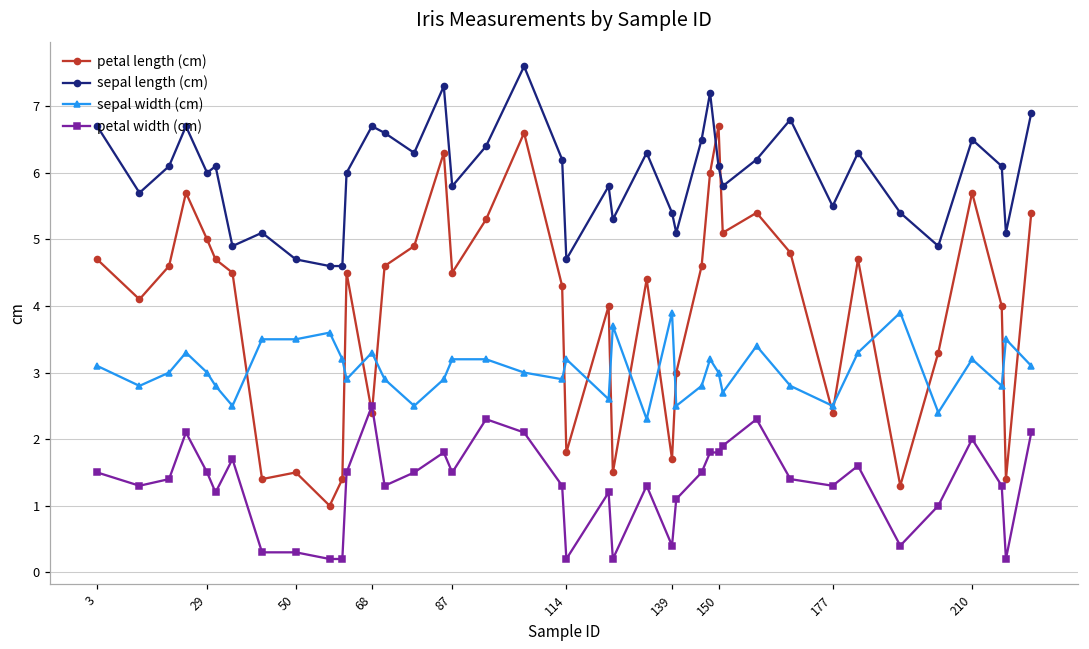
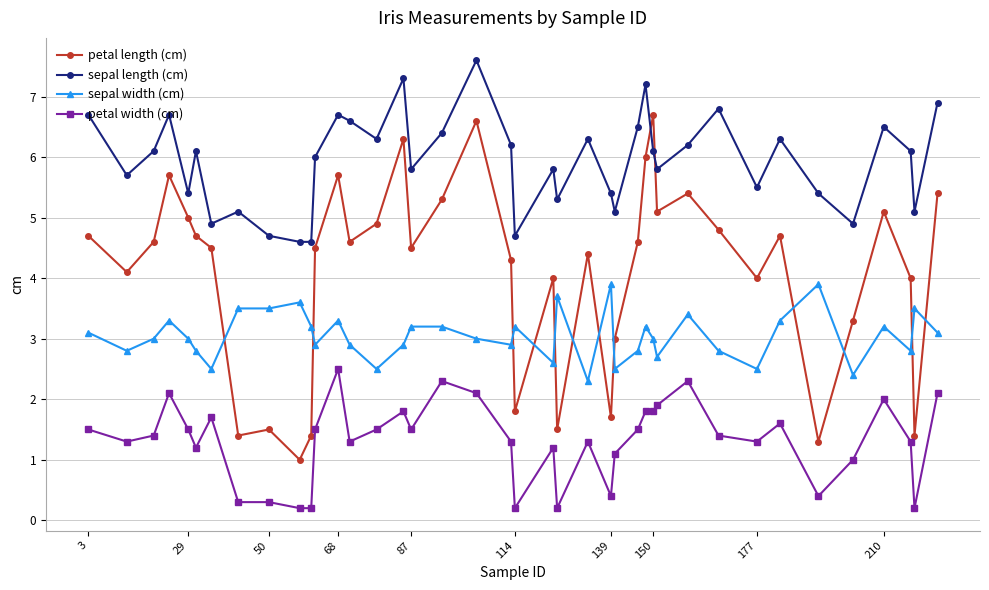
  {
    "petal length (cm)": {
      "3": 4.7,
      "29": 5.0,
      "50": 1.5,
-     "68": 2.4,
+     "68": 5.7,
      "87": 4.5,
      "114": 1.8,
      "139": 1.7,
      "150": 6.7,
-     "177": 2.4,
-     "210": 5.7
+     "177": 4.0,
+     "210": 5.1
    },
    "sepal length (cm)": {
      "3": 6.7,
-     "29": 6.0,
+     "29": 5.4,
      "50": 4.7,
      "68": 6.7,
      "87": 5.8,
      "114": 4.7,
      "139": 5.4,
      "150": 6.1,
      "177": 5.5,
      "210": 6.5
    },
    "sepal width (cm)": {
      "3": 3.1,
      "29": 3.0,
      "50": 3.5,
      "68": 3.3,
      "87": 3.2,
      "114": 3.2,
      "139": 3.9,
      "150": 3.0,
      "177": 2.5,
      "210": 3.2
    },
    "petal width (cm)": {
      "3": 1.5,
      "29": 1.5,
      "50": 0.3,
      "68": 2.5,
      "87": 1.5,
      "114": 0.2,
      "139": 0.4,
      "150": 1.8,
      "177": 1.3,
      "210": 2.0
    }
  }
